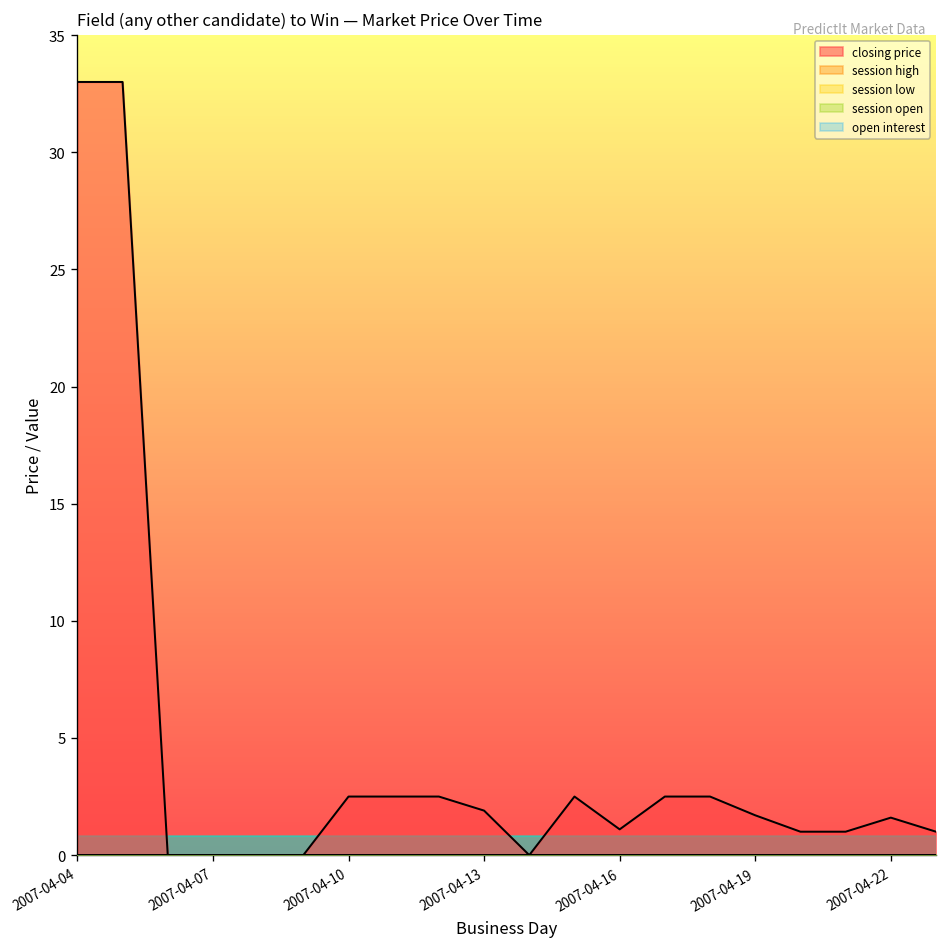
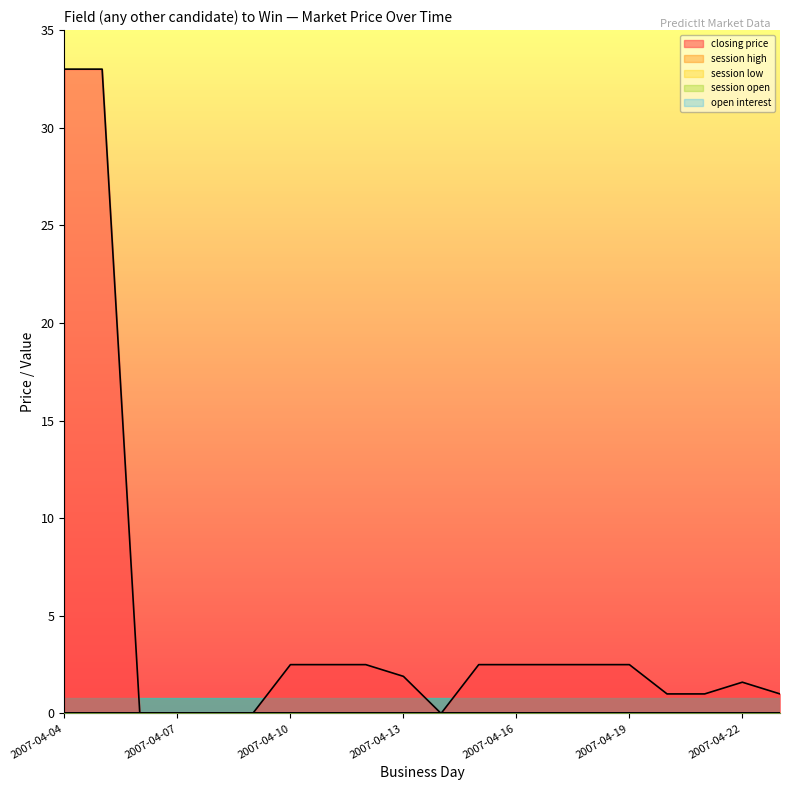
  {
    "closing price": {
      "2007-04-04": 33.0,
      "2007-04-10": 2.5,
      "2007-04-13": 1.9,
-     "2007-04-16": 1.1,
-     "2007-04-19": 1.7,
+     "2007-04-16": 2.5,
+     "2007-04-19": 2.5,
      "2007-04-22": 1.6
    }
  }
